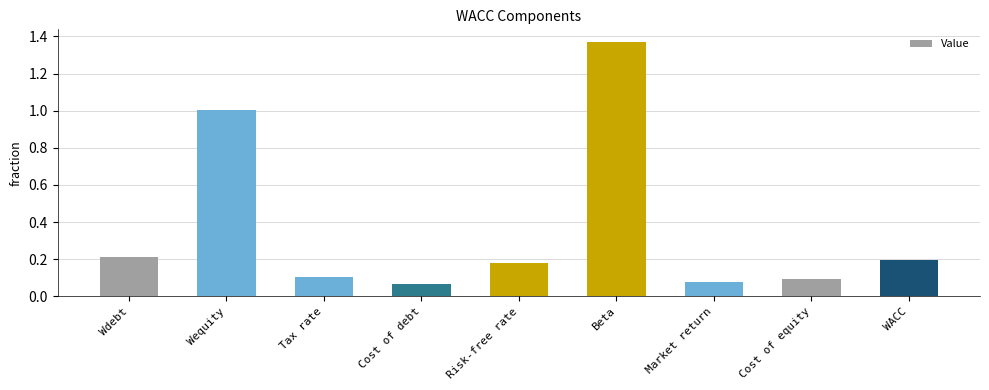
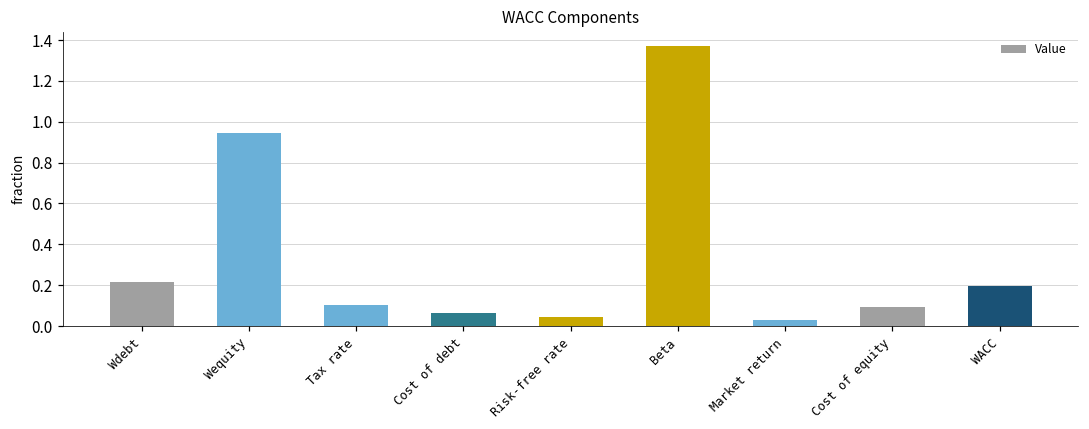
  {
    "Wdebt": 0.21,
-   "Wequity": 1.00,
+   "Wequity": 0.95,
    "Tax rate": 0.10,
    "Cost of debt": 0.07,
-   "Risk-free rate": 0.18,
+   "Risk-free rate": 0.04,
    "Beta": 1.37,
-   "Market return": 0.08,
+   "Market return": 0.03,
    "Cost of equity": 0.09,
    "WACC": 0.20
  }
